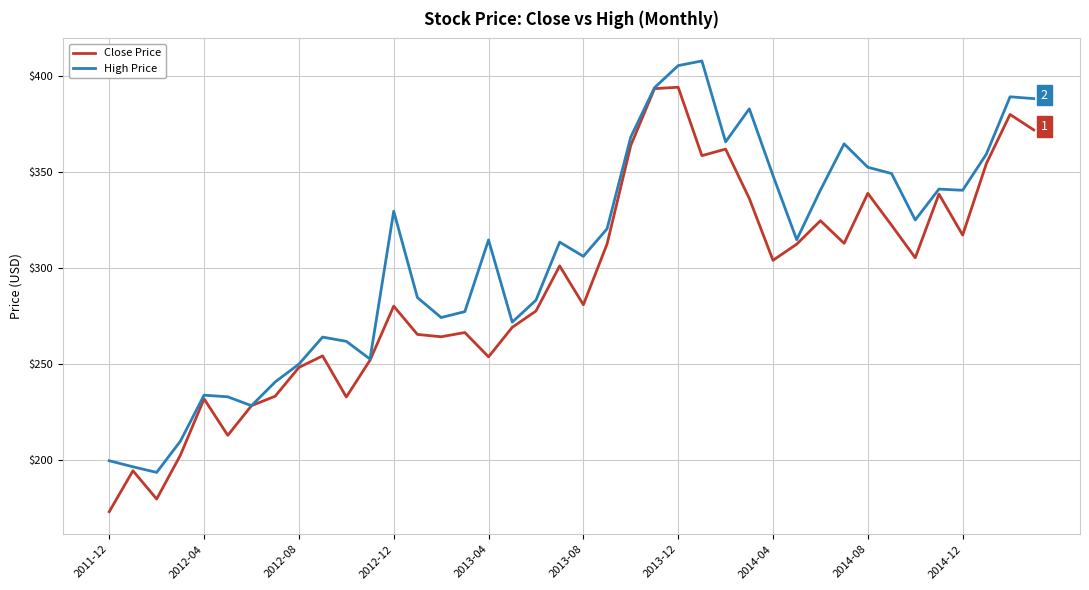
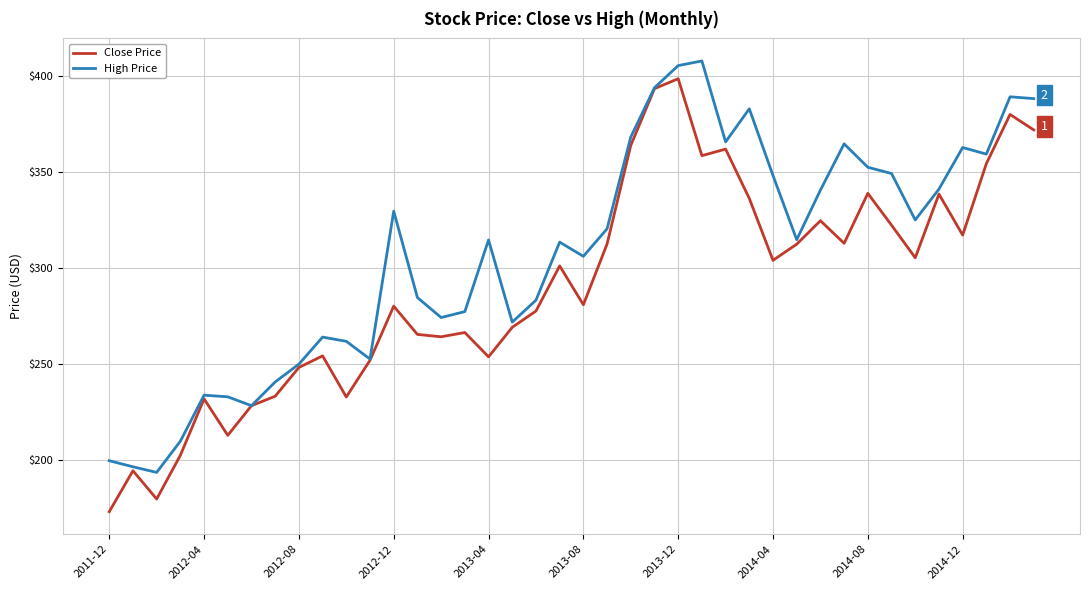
  {
    "Close Price": {
      "2011-12": "$173",
      "2012-04": "$232",
      "2012-08": "$248",
      "2012-12": "$280",
      "2013-04": "$254",
      "2013-08": "$281",
-     "2013-12": "$394",
+     "2013-12": "$399",
      "2014-04": "$304",
      "2014-08": "$339",
      "2014-12": "$317"
    },
    "High Price": {
      "2011-12": "$200",
      "2012-04": "$234",
      "2012-08": "$250",
      "2012-12": "$330",
      "2013-04": "$315",
      "2013-08": "$306",
      "2013-12": "$406",
      "2014-04": "$348",
      "2014-08": "$353",
-     "2014-12": "$341"
+     "2014-12": "$363"
    }
  }
